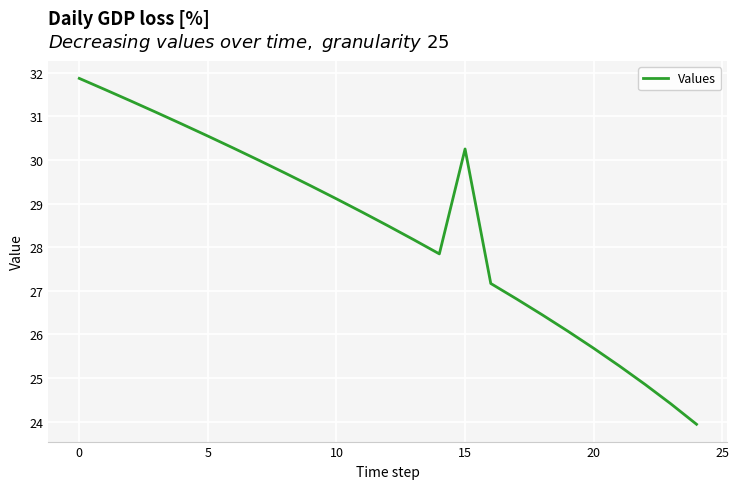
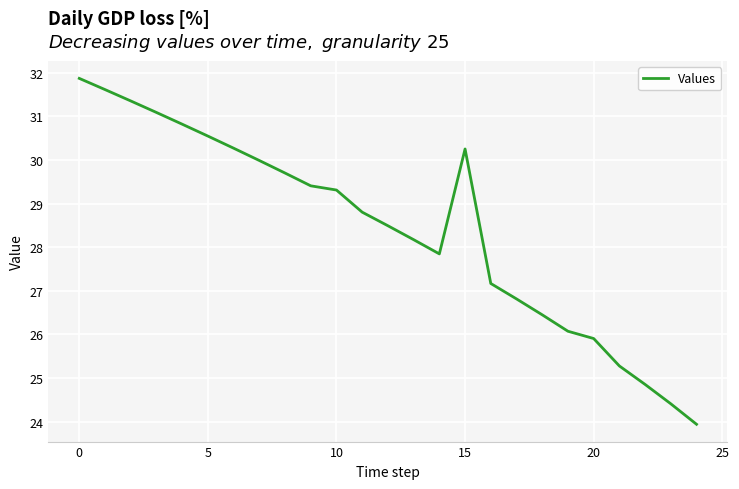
  {
    "0": 31.9,
    "5": 30.6,
-   "10": 29.1,
+   "10": 29.3,
    "15": 30.3,
-   "20": 25.7
+   "20": 25.9
  }
